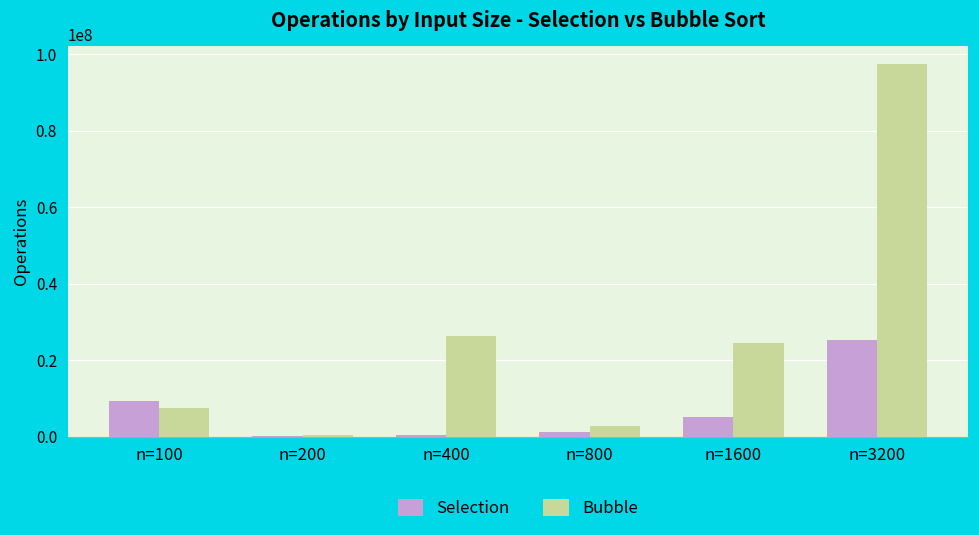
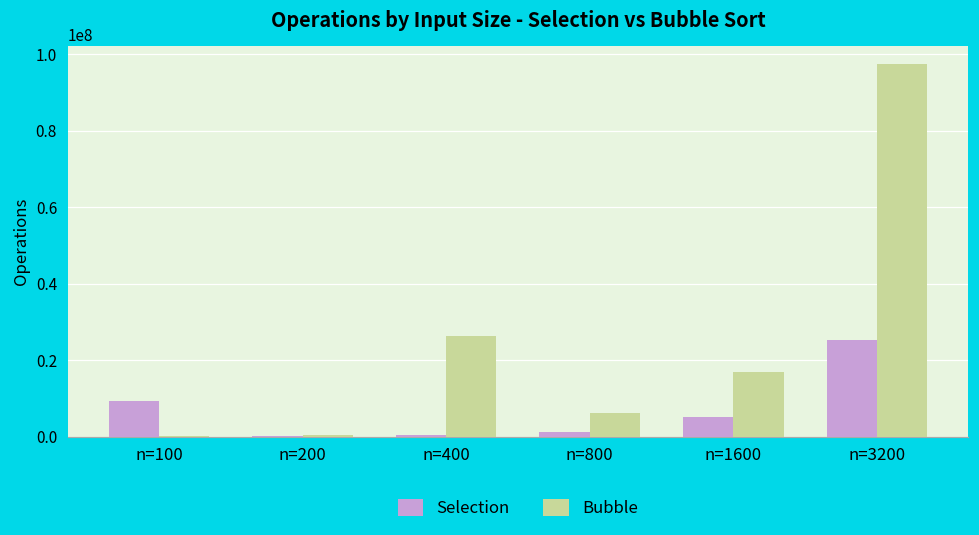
  {
    "Selection": {
      "n=100": 9000000,
      "n=800": 1000000,
      "n=1600": 5000000,
      "n=3200": 25000000
    },
    "Bubble": {
-     "n=100": 7000000,
+     "n=100": 0,
      "n=400": 26000000,
-     "n=800": 3000000,
-     "n=1600": 24000000,
+     "n=800": 6000000,
+     "n=1600": 17000000,
      "n=3200": 97000000
    }
  }
